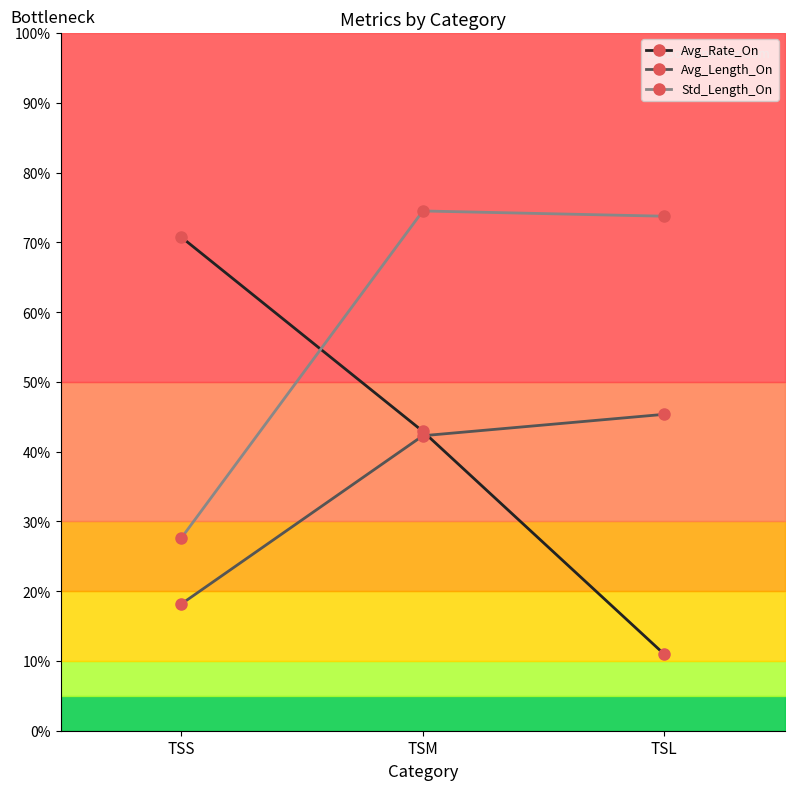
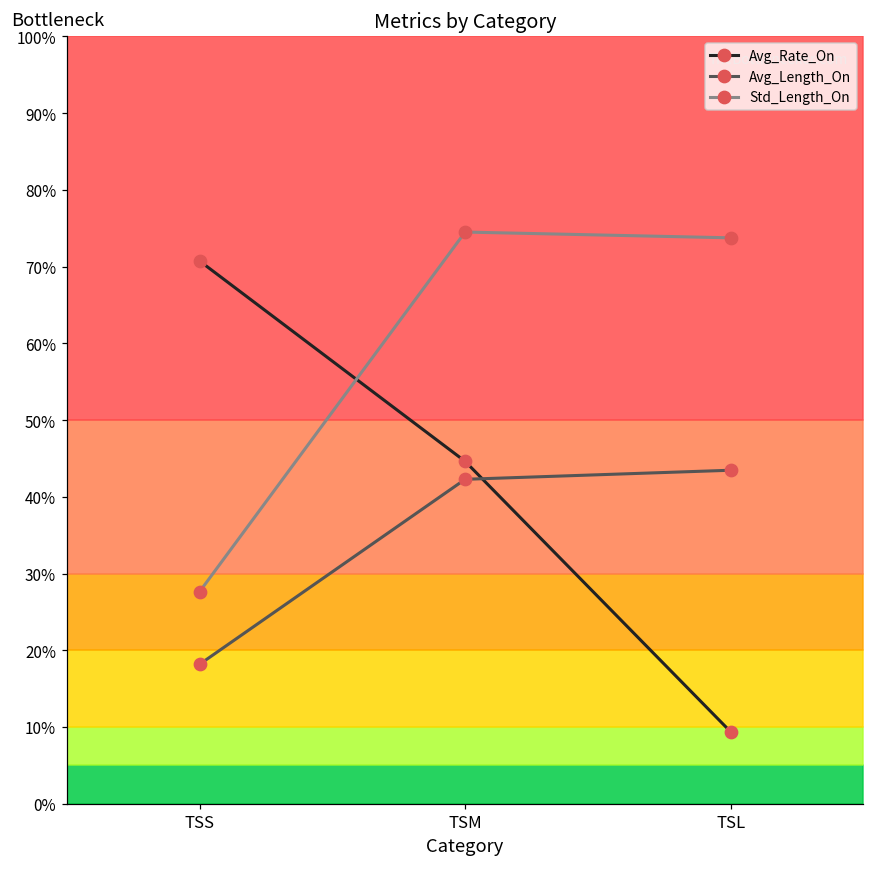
  {
    "Avg_Rate_On": {
      "TSS": "71%",
-     "TSM": "43%",
-     "TSL": "11%"
+     "TSM": "45%",
+     "TSL": "9%"
    },
    "Avg_Length_On": {
      "TSS": "18%",
      "TSM": "42%",
-     "TSL": "45%"
+     "TSL": "43%"
    },
    "Std_Length_On": {
      "TSS": "28%",
      "TSM": "75%",
      "TSL": "74%"
    }
  }
